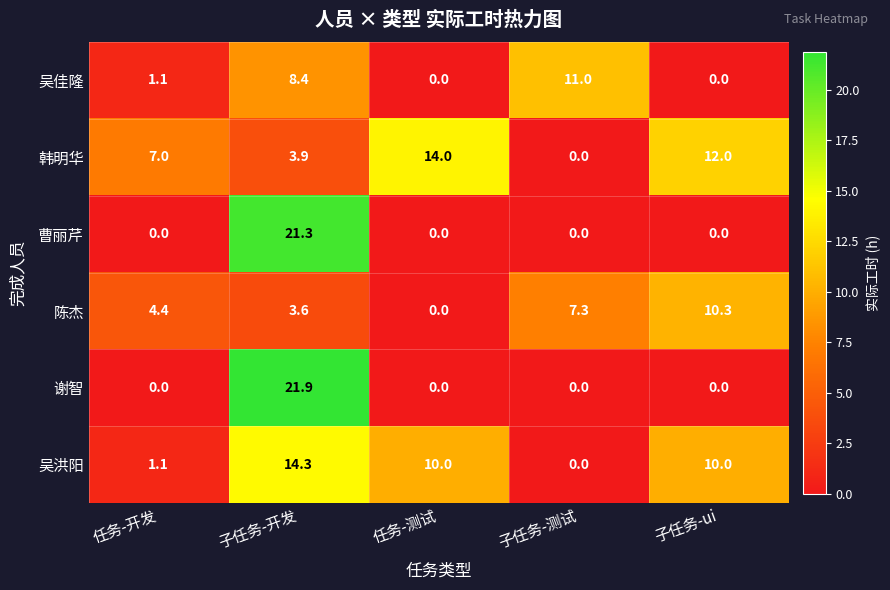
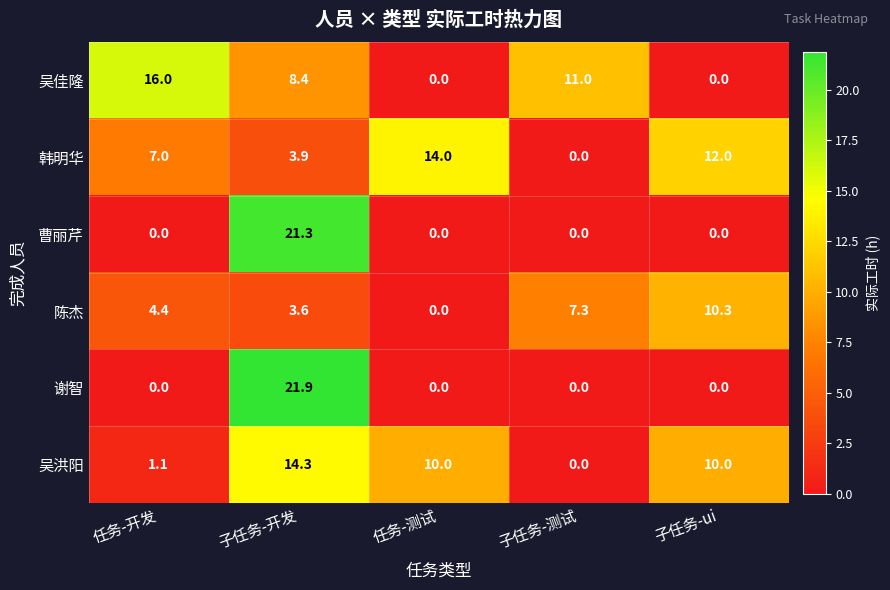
  {
    "吴佳隆": {
-     "任务-开发": 1.1,
+     "任务-开发": 16.0,
      "子任务-开发": 8.4,
      "任务-测试": 0.0,
      "子任务-测试": 11.0,
      "子任务-ui": 0.0
    },
    "韩明华": {
      "任务-开发": 7.0,
      "子任务-开发": 3.9,
      "任务-测试": 14.0,
      "子任务-测试": 0.0,
      "子任务-ui": 12.0
    },
    "曹丽芹": {
      "任务-开发": 0.0,
      "子任务-开发": 21.3,
      "任务-测试": 0.0,
      "子任务-测试": 0.0,
      "子任务-ui": 0.0
    },
    "陈杰": {
      "任务-开发": 4.4,
      "子任务-开发": 3.6,
      "任务-测试": 0.0,
      "子任务-测试": 7.3,
      "子任务-ui": 10.3
    },
    "谢智": {
      "任务-开发": 0.0,
      "子任务-开发": 21.9,
      "任务-测试": 0.0,
      "子任务-测试": 0.0,
      "子任务-ui": 0.0
    },
    "吴洪阳": {
      "任务-开发": 1.1,
      "子任务-开发": 14.3,
      "任务-测试": 10.0,
      "子任务-测试": 0.0,
      "子任务-ui": 10.0
    }
  }
